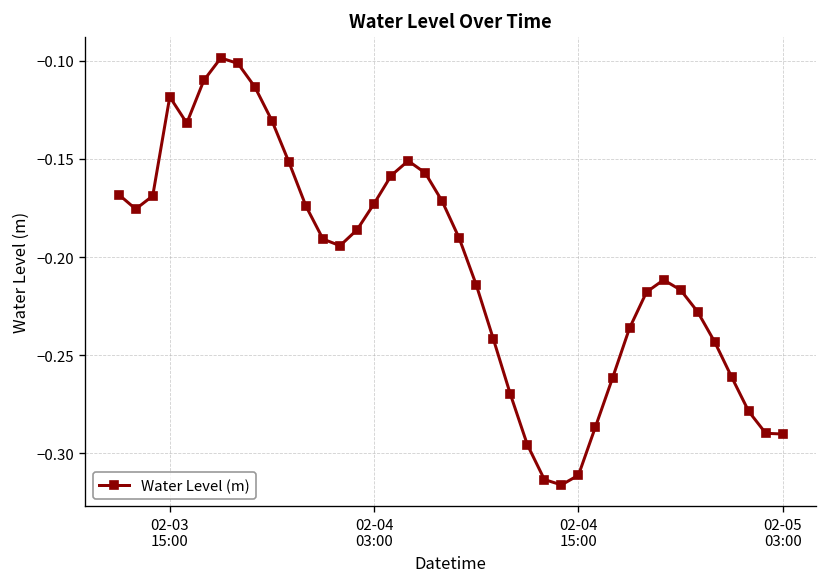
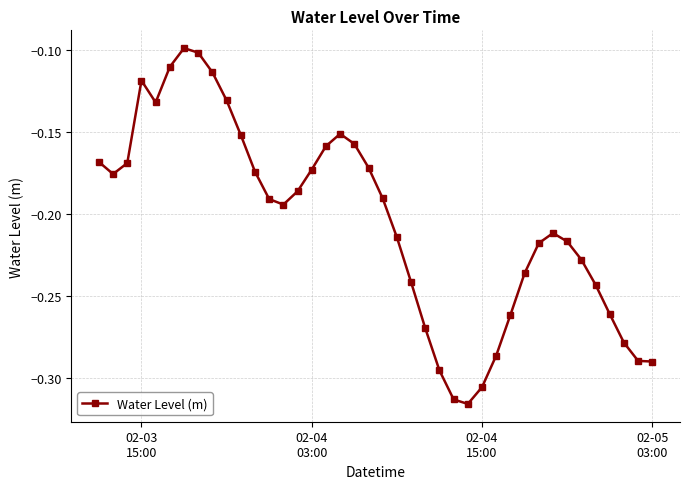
  {
    "02-03 15:00": -0.118,
    "02-04 03:00": -0.173,
-   "02-04 15:00": -0.311,
+   "02-04 15:00": -0.306,
    "02-05 03:00": -0.290
  }
